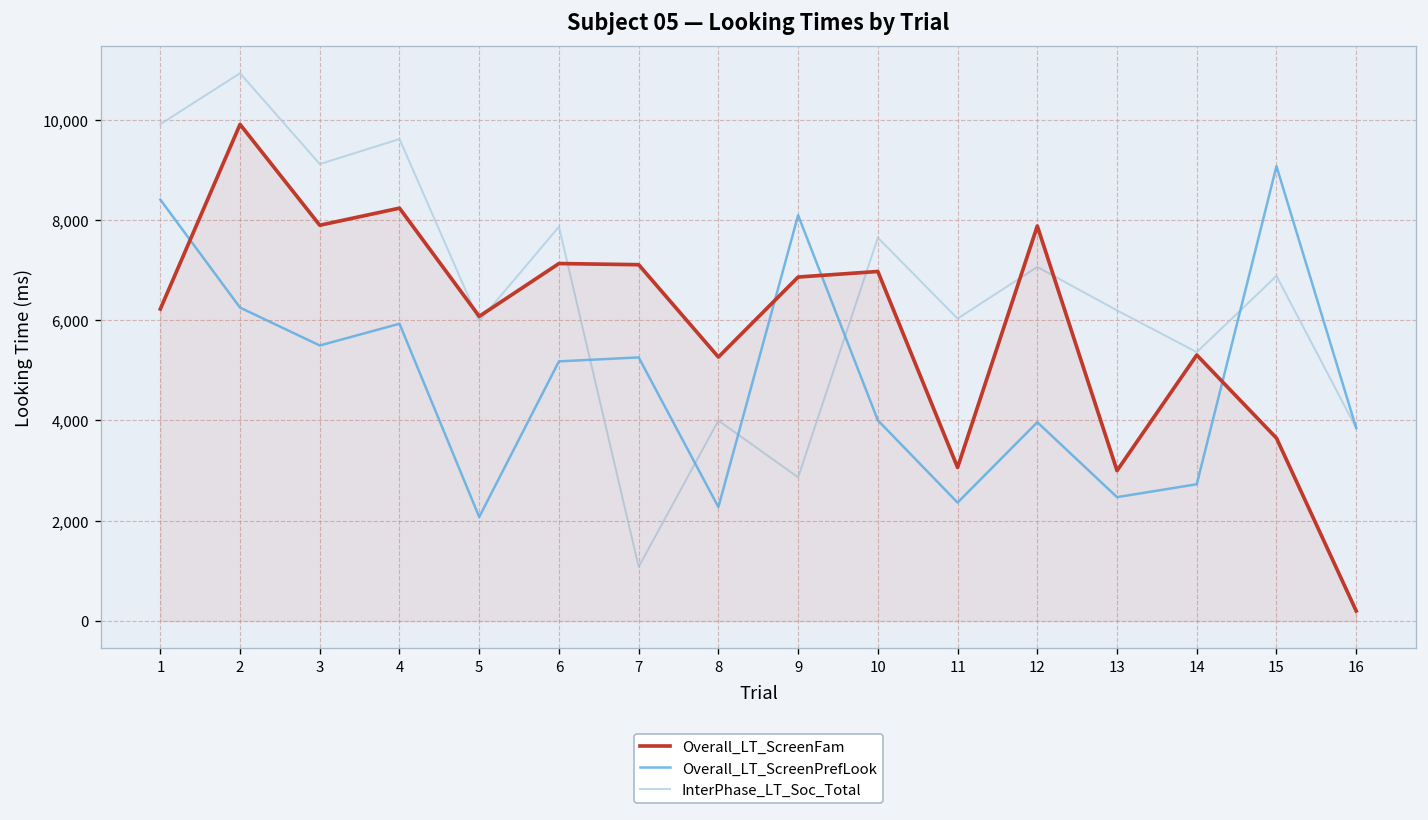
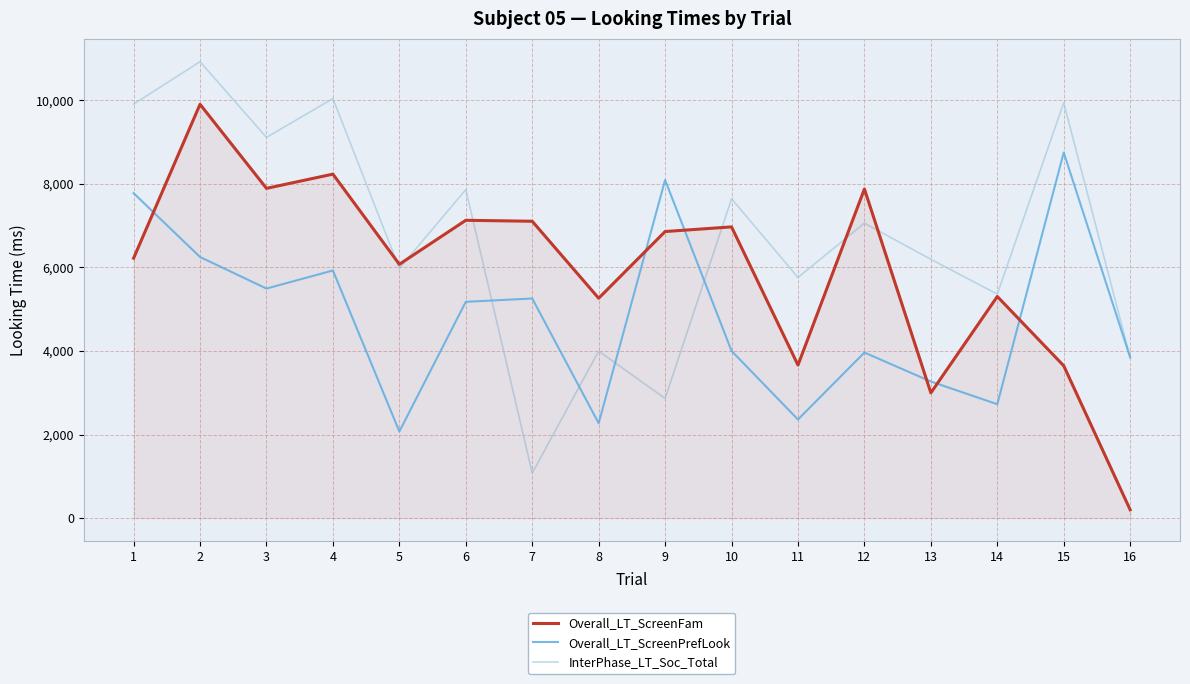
  {
    "Overall_LT_ScreenFam": {
      "1": "6,200",
      "2": "9,900",
      "3": "7,900",
      "4": "8,200",
      "5": "6,100",
      "6": "7,100",
      "7": "7,100",
      "8": "5,300",
      "9": "6,900",
      "10": "7,000",
-     "11": "3,100",
+     "11": "3,700",
      "12": "7,900",
      "13": "3,000",
      "15": "3,600",
      "16": "200"
    },
    "Overall_LT_ScreenPrefLook": {
-     "1": "8,400",
+     "1": "7,800",
      "2": "6,300",
      "3": "5,500",
      "4": "5,900",
      "5": "2,100",
      "6": "5,200",
      "7": "5,300",
      "8": "2,300",
      "9": "8,100",
      "10": "4,000",
      "11": "2,400",
      "12": "4,000",
-     "13": "2,500",
+     "13": "3,300",
      "14": "2,700",
-     "15": "9,100"
+     "15": "8,800"
    },
    "InterPhase_LT_Soc_Total": {
      "1": "9,900",
      "2": "10,900",
      "3": "9,100",
-     "4": "9,600",
+     "4": "10,000",
      "5": "6,000",
      "6": "7,900",
      "7": "1,100",
      "8": "4,000",
      "9": "2,900",
      "10": "7,600",
-     "11": "6,000",
+     "11": "5,800",
      "12": "7,100",
      "13": "6,200",
-     "15": "6,900"
+     "15": "9,900"
    }
  }
